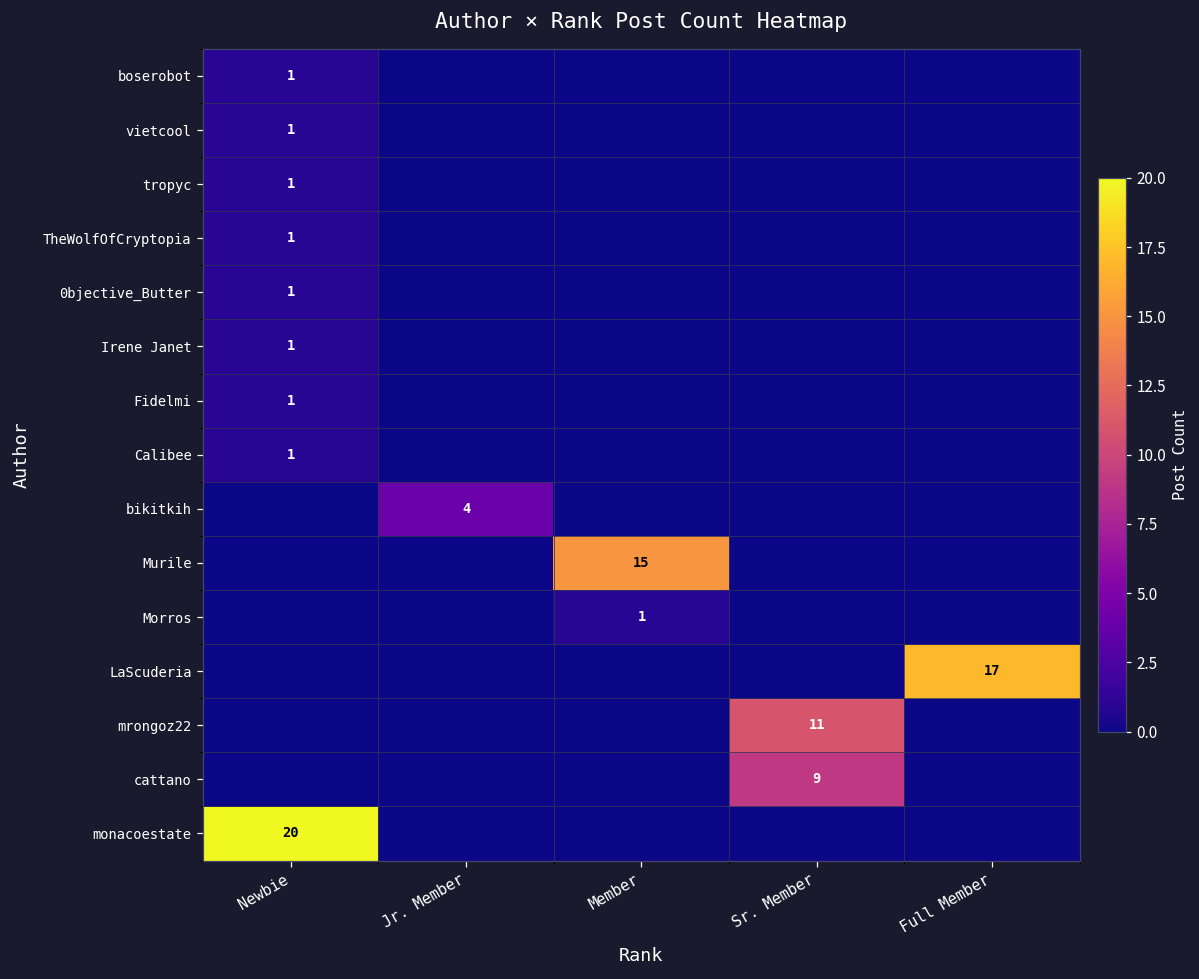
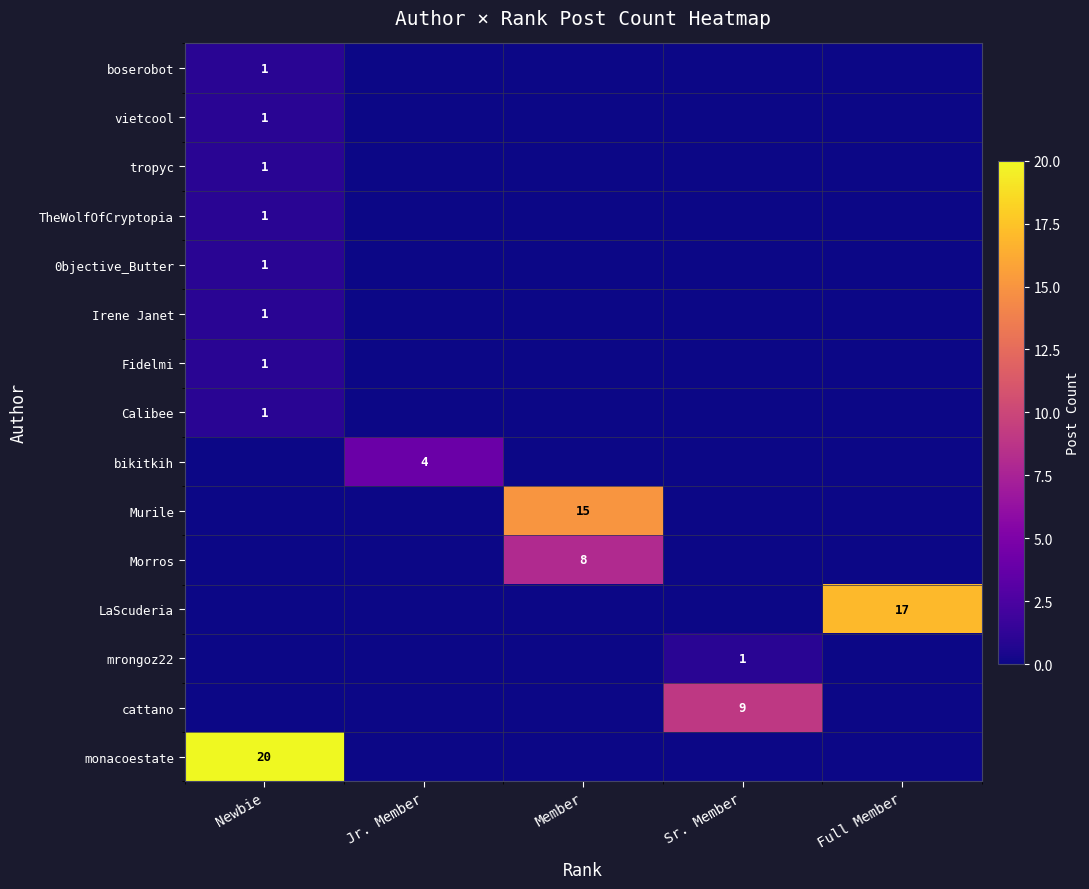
  {
    "boserobot": {
      "Newbie": 1
    },
    "vietcool": {
      "Newbie": 1
    },
    "tropyc": {
      "Newbie": 1
    },
    "TheWolfOfCryptopia": {
      "Newbie": 1
    },
    "0bjective_Butter": {
      "Newbie": 1
    },
    "Irene Janet": {
      "Newbie": 1
    },
    "Fidelmi": {
      "Newbie": 1
    },
    "Calibee": {
      "Newbie": 1
    },
    "bikitkih": {
      "Jr. Member": 4
    },
    "Murile": {
      "Member": 15
    },
    "Morros": {
-     "Member": 1
+     "Member": 8
    },
    "LaScuderia": {
      "Full Member": 17
    },
    "mrongoz22": {
-     "Sr. Member": 11
+     "Sr. Member": 1
    },
    "cattano": {
      "Sr. Member": 9
    },
    "monacoestate": {
      "Newbie": 20
    }
  }
